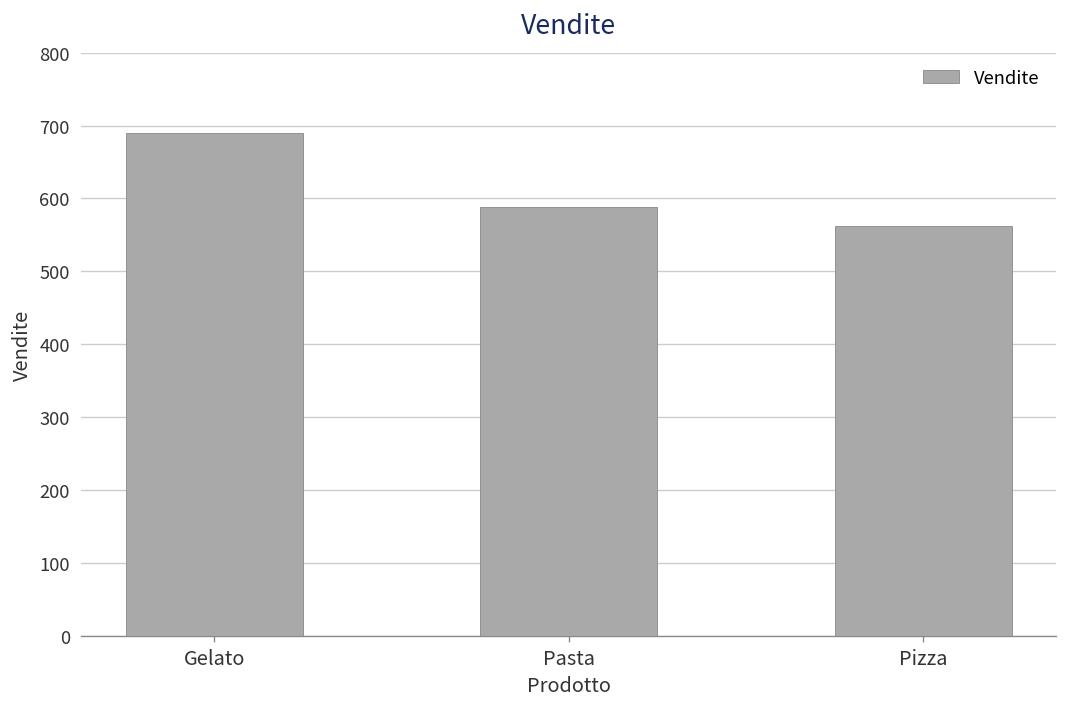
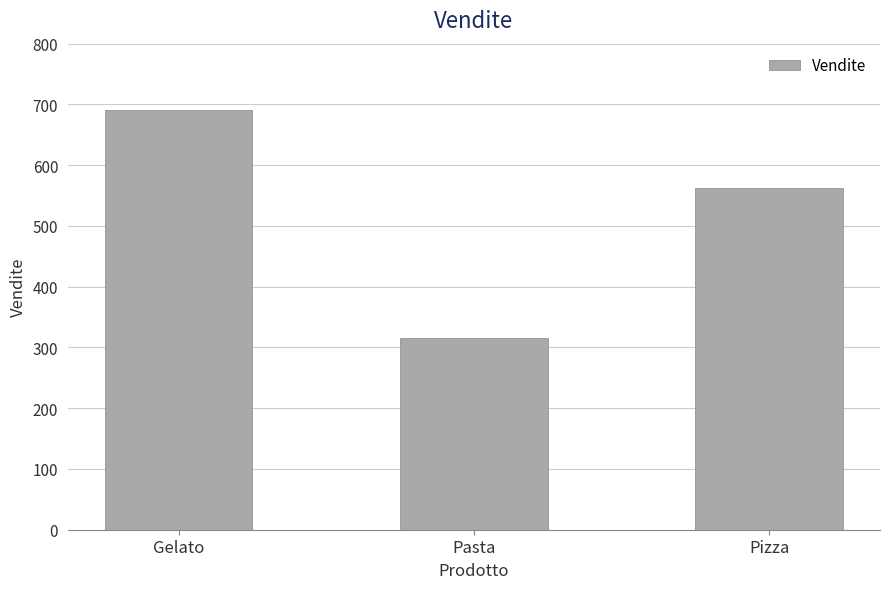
  {
    "Gelato": 690,
-   "Pasta": 590,
+   "Pasta": 320,
    "Pizza": 560
  }
